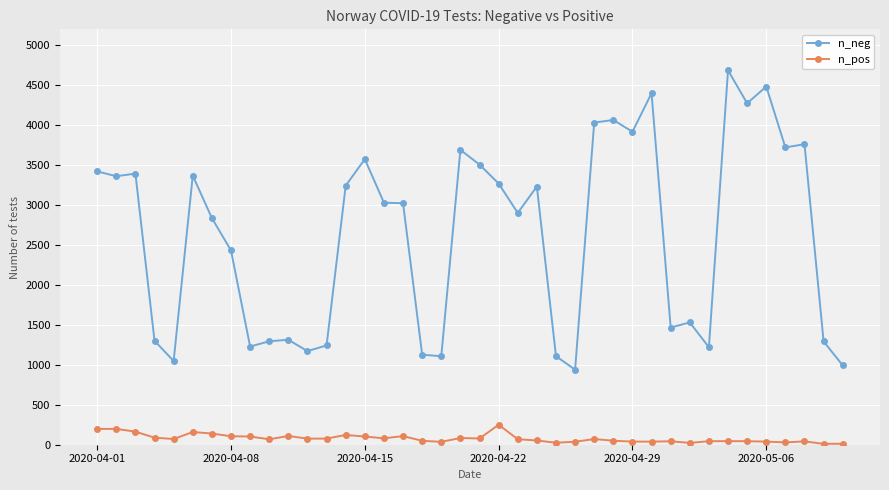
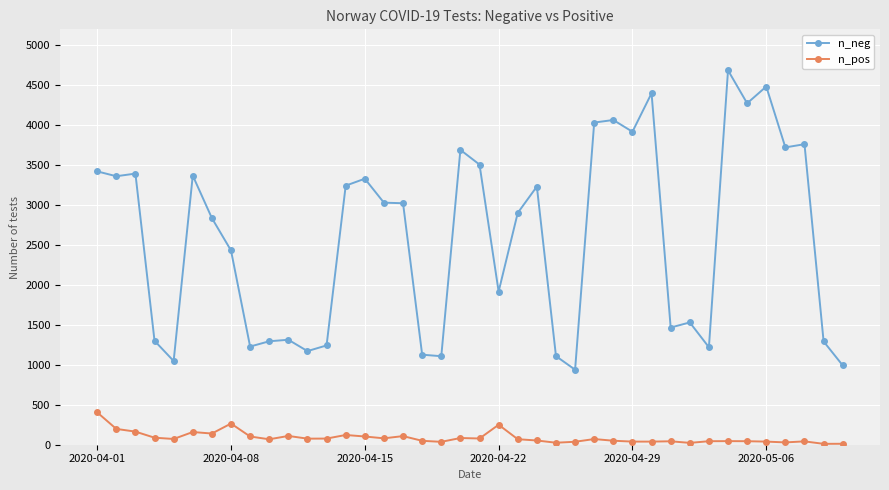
  {
    "n_neg": {
      "2020-04-01": 3400,
      "2020-04-08": 2400,
-     "2020-04-15": 3600,
-     "2020-04-22": 3300,
+     "2020-04-15": 3300,
+     "2020-04-22": 1900,
      "2020-04-29": 3900,
      "2020-05-06": 4500
    },
    "n_pos": {
-     "2020-04-01": 200,
-     "2020-04-08": 100,
+     "2020-04-01": 400,
+     "2020-04-08": 300,
      "2020-04-15": 100,
      "2020-04-22": 300,
      "2020-04-29": 0,
      "2020-05-06": 0
    }
  }
